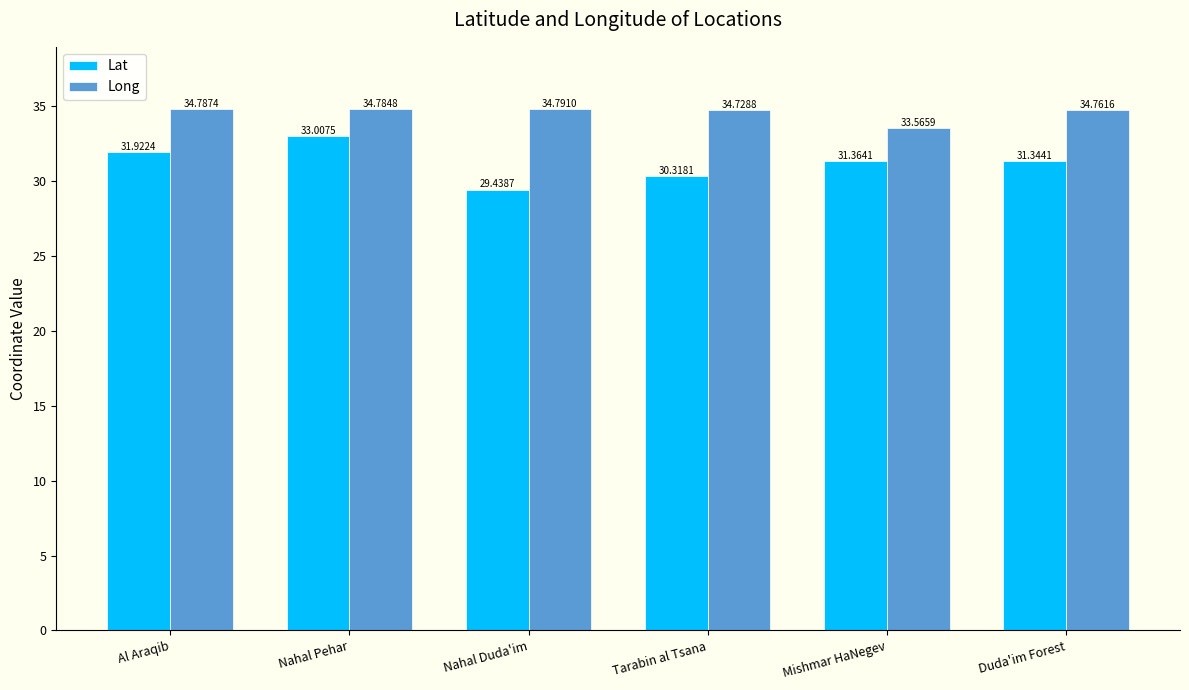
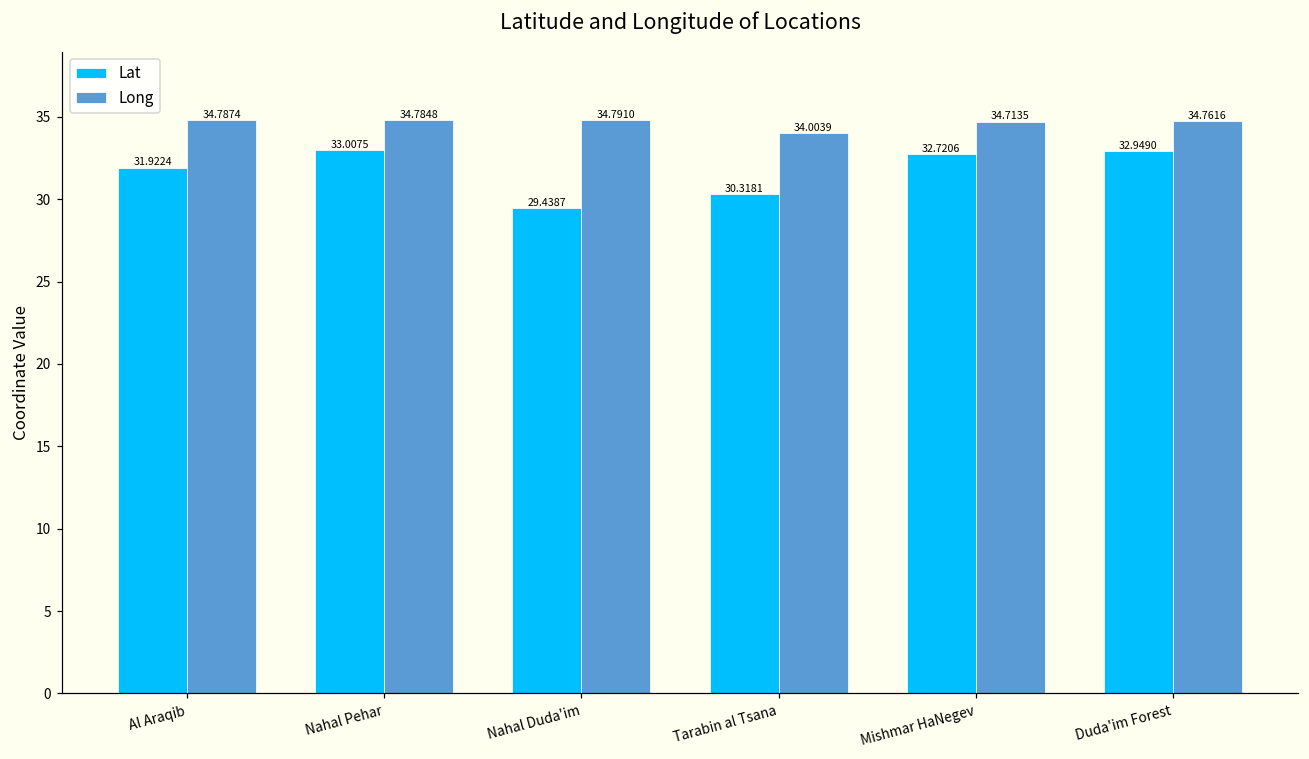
  {
    "Lat": {
      "Al Araqib": 31.9224,
      "Nahal Pehar": 33.0075,
      "Nahal Duda'im": 29.4387,
      "Tarabin al Tsana": 30.3181,
-     "Mishmar HaNegev": 31.3641,
-     "Duda'im Forest": 31.3441
+     "Mishmar HaNegev": 32.7206,
+     "Duda'im Forest": 32.9490
    },
    "Long": {
      "Al Araqib": 34.7874,
      "Nahal Pehar": 34.7848,
      "Nahal Duda'im": 34.7910,
-     "Tarabin al Tsana": 34.7288,
-     "Mishmar HaNegev": 33.5659,
+     "Tarabin al Tsana": 34.0039,
+     "Mishmar HaNegev": 34.7135,
      "Duda'im Forest": 34.7616
    }
  }
